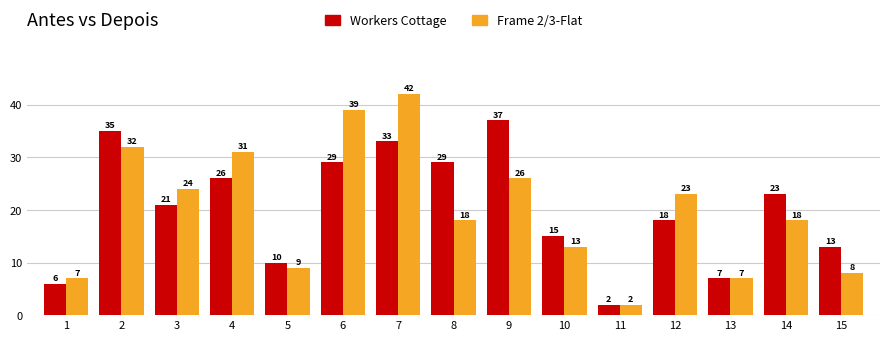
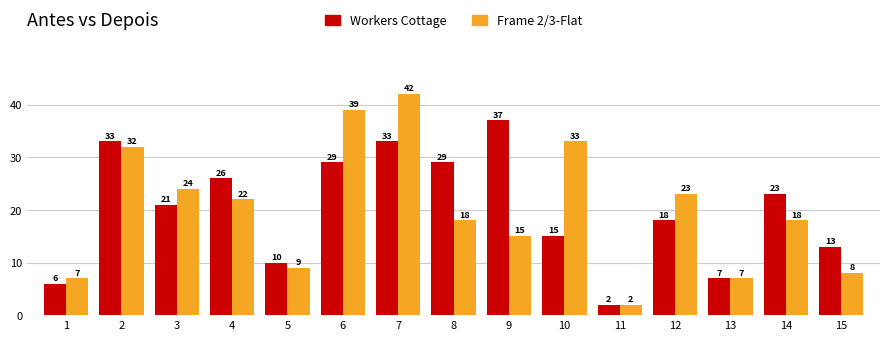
  {
    "Workers Cottage": {
      "1": 6,
-     "2": 35,
+     "2": 33,
      "3": 21,
      "4": 26,
      "5": 10,
      "6": 29,
      "7": 33,
      "8": 29,
      "9": 37,
      "10": 15,
      "11": 2,
      "12": 18,
      "13": 7,
      "14": 23,
      "15": 13
    },
    "Frame 2/3-Flat": {
      "1": 7,
      "2": 32,
      "3": 24,
-     "4": 31,
+     "4": 22,
      "5": 9,
      "6": 39,
      "7": 42,
      "8": 18,
-     "9": 26,
-     "10": 13,
+     "9": 15,
+     "10": 33,
      "11": 2,
      "12": 23,
      "13": 7,
      "14": 18,
      "15": 8
    }
  }
